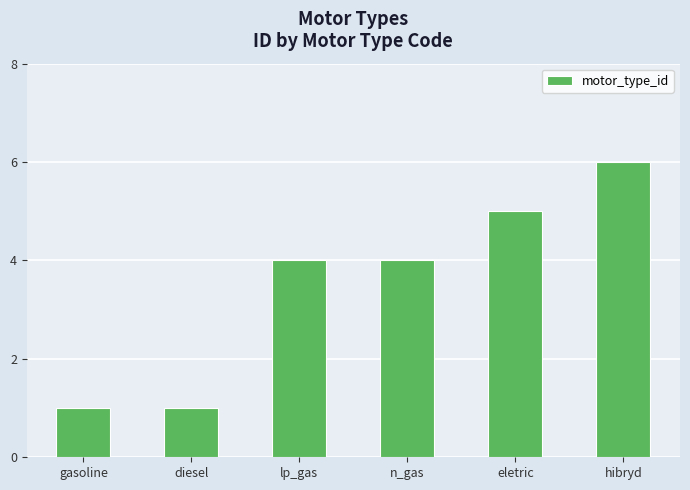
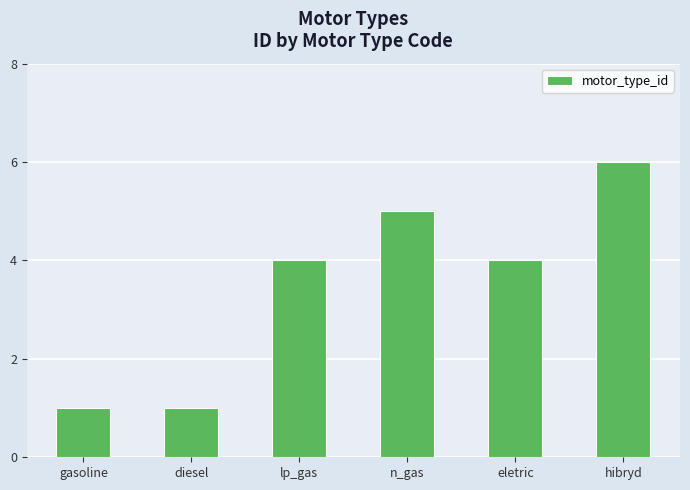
  {
    "gasoline": 1,
    "diesel": 1,
    "lp_gas": 4,
-   "n_gas": 4,
-   "eletric": 5,
+   "n_gas": 5,
+   "eletric": 4,
    "hibryd": 6
  }
